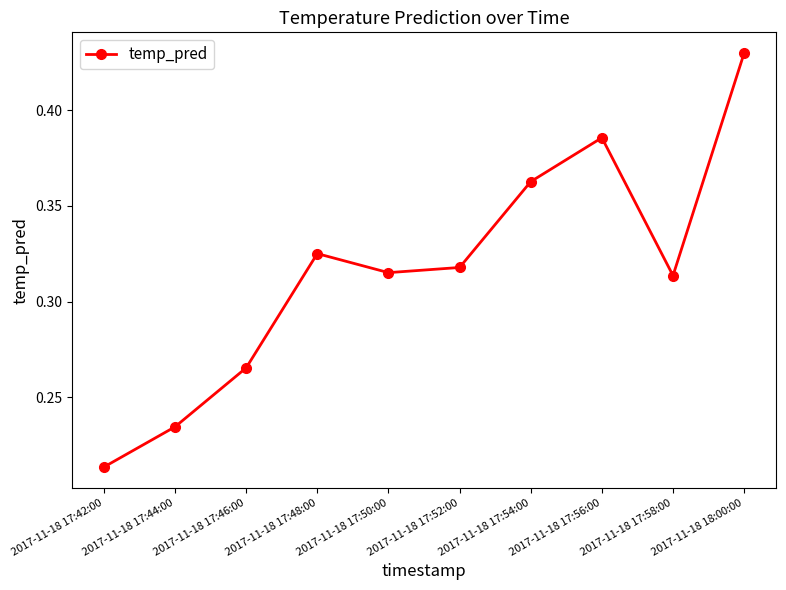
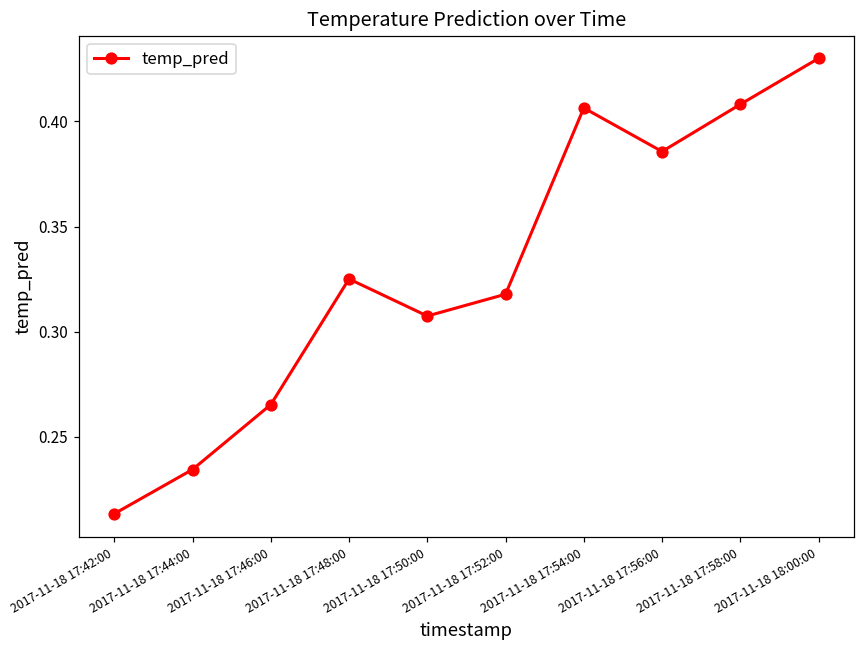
  {
    "2017-11-18 17:42:00": 0.213,
    "2017-11-18 17:44:00": 0.234,
    "2017-11-18 17:46:00": 0.265,
    "2017-11-18 17:48:00": 0.325,
-   "2017-11-18 17:50:00": 0.315,
+   "2017-11-18 17:50:00": 0.307,
    "2017-11-18 17:52:00": 0.318,
-   "2017-11-18 17:54:00": 0.363,
+   "2017-11-18 17:54:00": 0.406,
    "2017-11-18 17:56:00": 0.386,
-   "2017-11-18 17:58:00": 0.314,
+   "2017-11-18 17:58:00": 0.408,
    "2017-11-18 18:00:00": 0.430
  }
